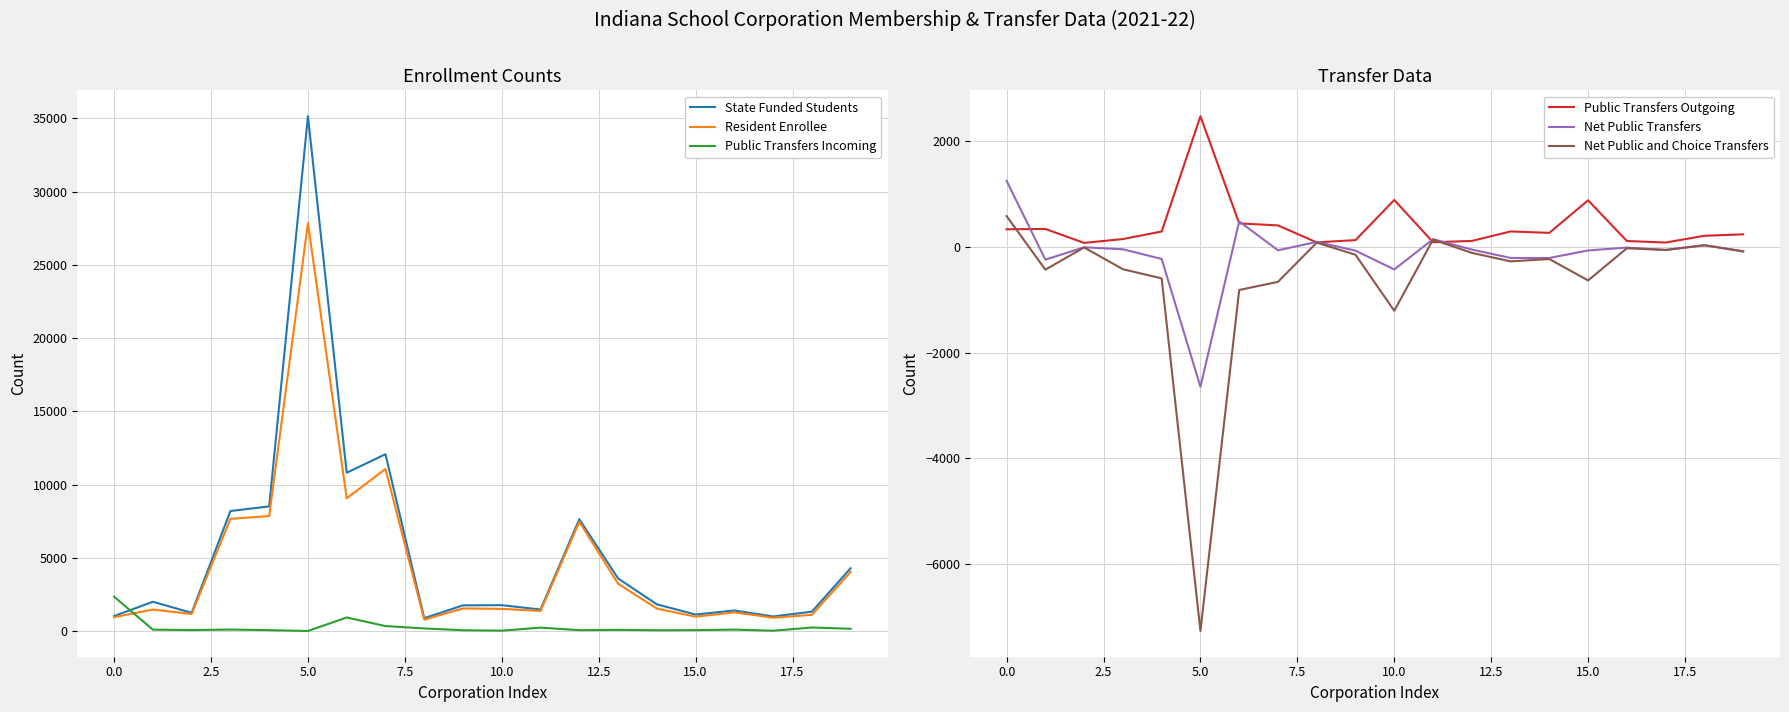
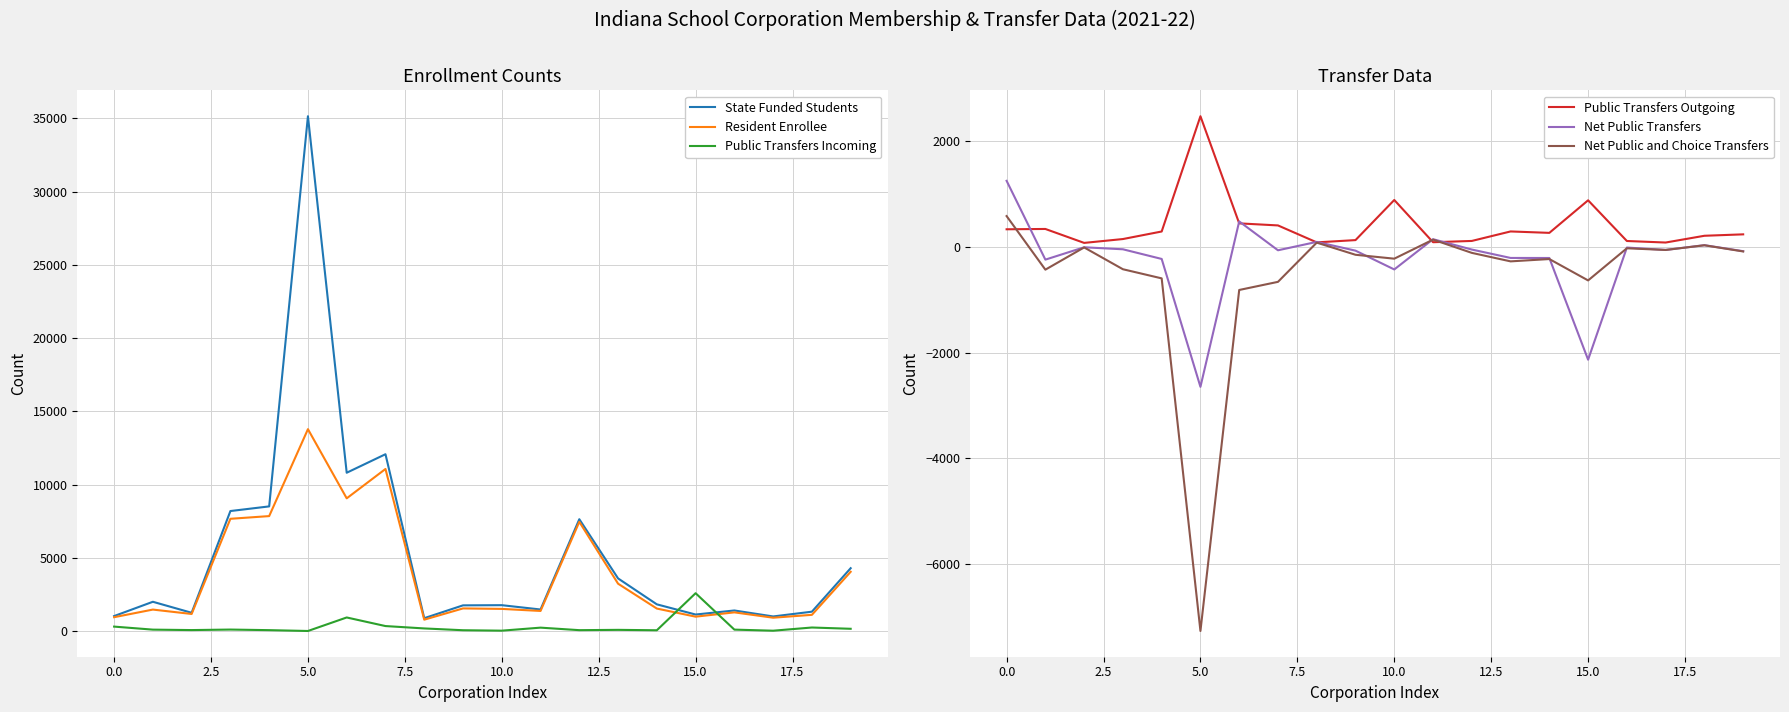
  {
    "Enrollment Counts": {
      "State Funded Students": {
        "5.0": 35100,
        "10.0": 1800
      },
      "Resident Enrollee": {
-       "5.0": 27900,
+       "5.0": 13800,
        "10.0": 1500
      },
      "Public Transfers Incoming": {
-       "0.0": 2400,
+       "0.0": 300,
        "5.0": 0,
        "10.0": 0,
-       "15.0": 100
+       "15.0": 2600
      }
    },
    "Transfer Data": {
      "Public Transfers Outgoing": {
        "0.0": 300,
        "5.0": 2500,
        "10.0": 900,
        "15.0": 900
      },
      "Net Public Transfers": {
        "0.0": 1300,
        "5.0": -2600,
        "10.0": -400,
-       "15.0": -100
+       "15.0": -2100
      },
      "Net Public and Choice Transfers": {
        "0.0": 600,
        "5.0": -7300,
-       "10.0": -1200,
+       "10.0": -200,
        "15.0": -600
      }
    }
  }
